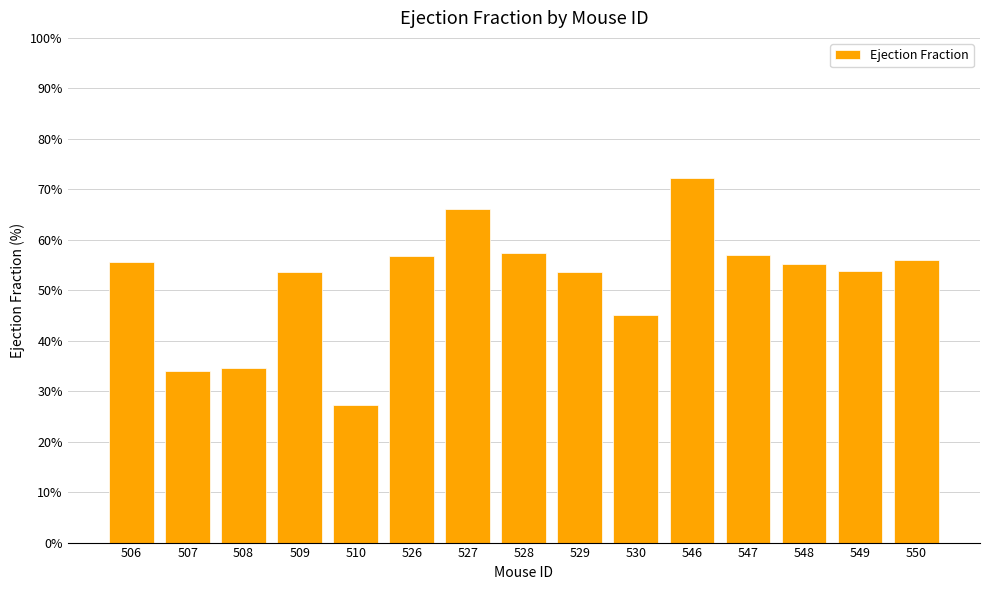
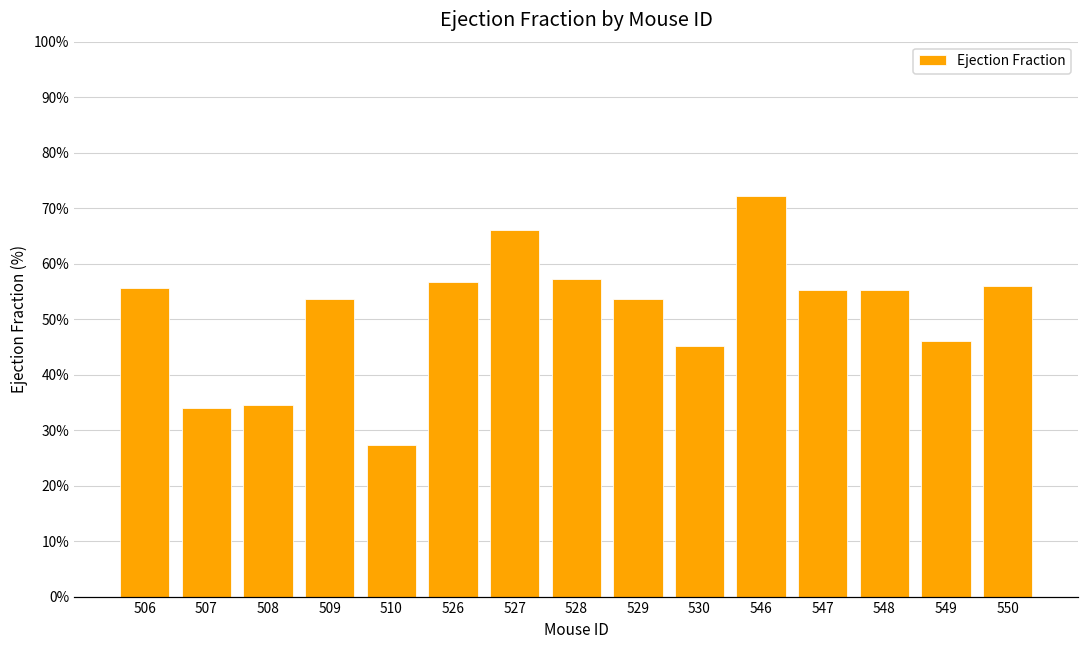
  {
    "506": "56%",
    "507": "34%",
    "508": "34%",
    "509": "54%",
    "510": "27%",
    "526": "57%",
    "527": "66%",
    "528": "57%",
    "529": "54%",
    "530": "45%",
    "546": "72%",
-   "547": "57%",
+   "547": "55%",
    "548": "55%",
-   "549": "54%",
+   "549": "46%",
    "550": "56%"
  }
